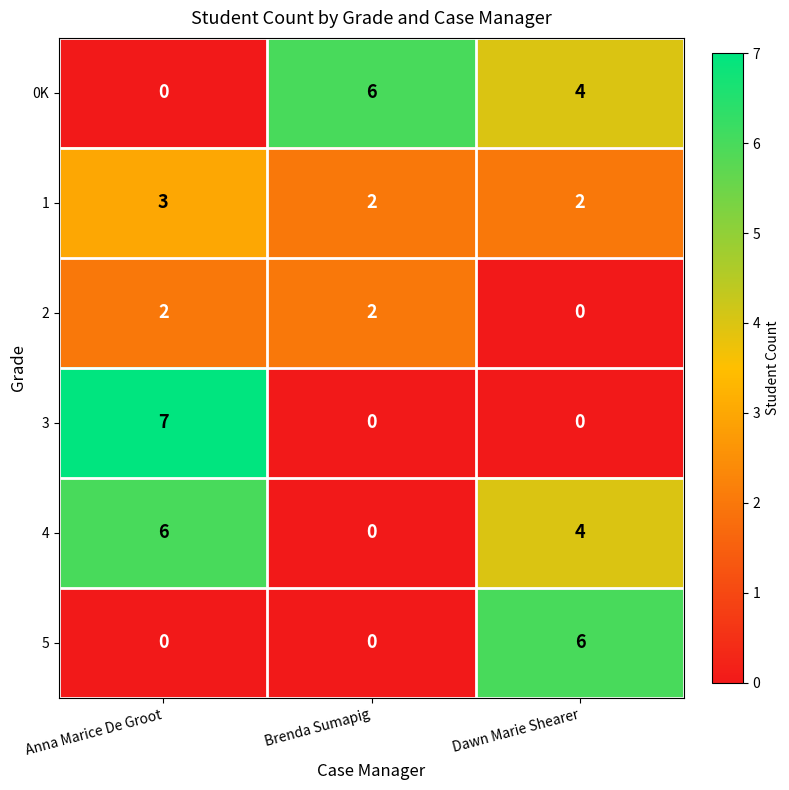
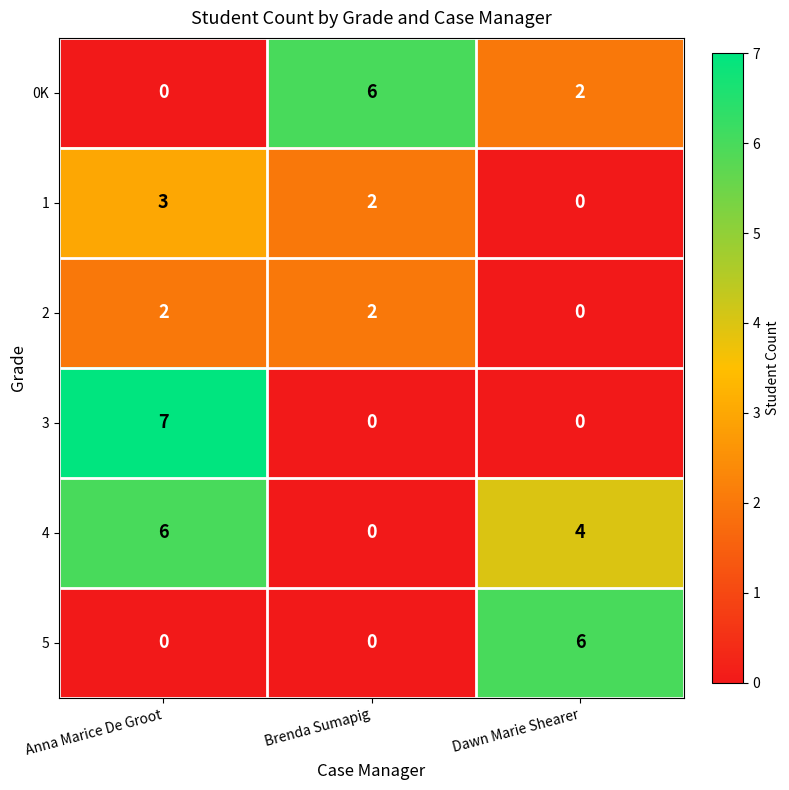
  {
    "0K": {
      "Anna Marice De Groot": 0,
      "Brenda Sumapig": 6,
-     "Dawn Marie Shearer": 4
+     "Dawn Marie Shearer": 2
    },
    "1": {
      "Anna Marice De Groot": 3,
      "Brenda Sumapig": 2,
-     "Dawn Marie Shearer": 2
+     "Dawn Marie Shearer": 0
    },
    "2": {
      "Anna Marice De Groot": 2,
      "Brenda Sumapig": 2,
      "Dawn Marie Shearer": 0
    },
    "3": {
      "Anna Marice De Groot": 7,
      "Brenda Sumapig": 0,
      "Dawn Marie Shearer": 0
    },
    "4": {
      "Anna Marice De Groot": 6,
      "Brenda Sumapig": 0,
      "Dawn Marie Shearer": 4
    },
    "5": {
      "Anna Marice De Groot": 0,
      "Brenda Sumapig": 0,
      "Dawn Marie Shearer": 6
    }
  }
